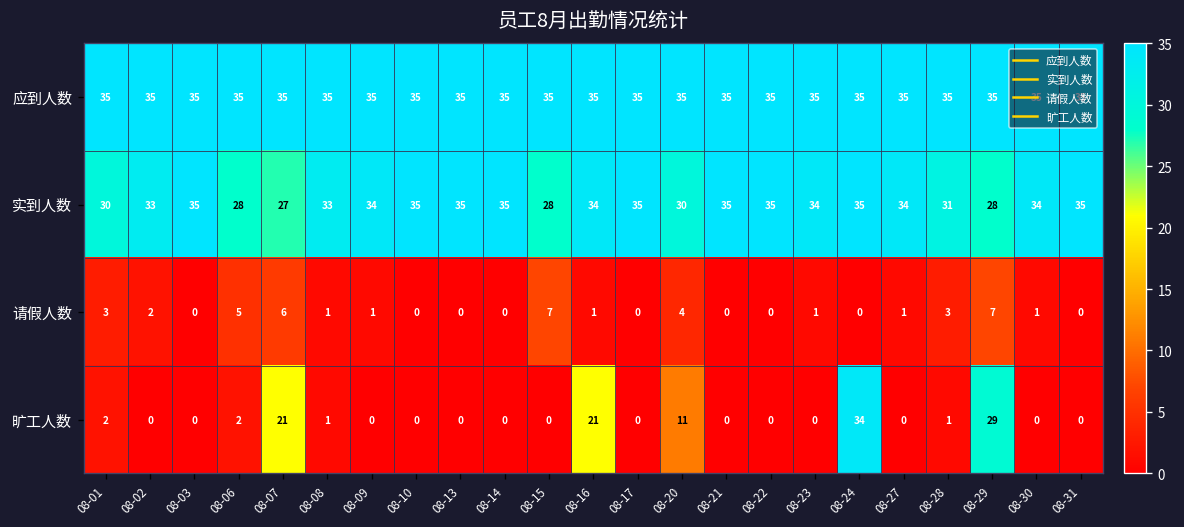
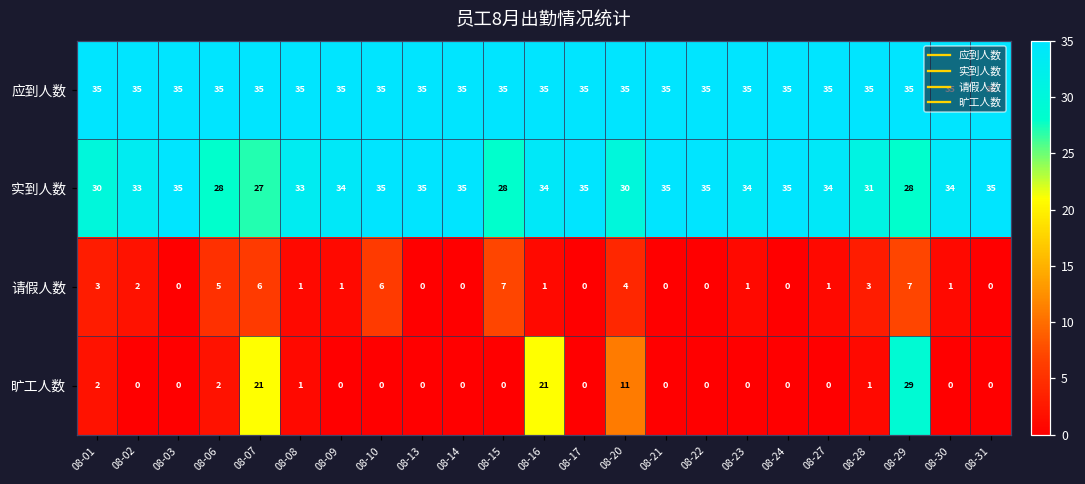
  {
    "应到人数": {
      "08-01": 35,
      "08-02": 35,
      "08-03": 35,
      "08-06": 35,
      "08-07": 35,
      "08-08": 35,
      "08-09": 35,
      "08-10": 35,
      "08-13": 35,
      "08-14": 35,
      "08-15": 35,
      "08-16": 35,
      "08-17": 35,
      "08-20": 35,
      "08-21": 35,
      "08-22": 35,
      "08-23": 35,
      "08-24": 35,
      "08-27": 35,
      "08-28": 35,
      "08-29": 35
    },
    "实到人数": {
      "08-01": 30,
      "08-02": 33,
      "08-03": 35,
      "08-06": 28,
      "08-07": 27,
      "08-08": 33,
      "08-09": 34,
      "08-10": 35,
      "08-13": 35,
      "08-14": 35,
      "08-15": 28,
      "08-16": 34,
      "08-17": 35,
      "08-20": 30,
      "08-21": 35,
      "08-22": 35,
      "08-23": 34,
      "08-24": 35,
      "08-27": 34,
      "08-28": 31,
      "08-29": 28,
      "08-30": 34,
      "08-31": 35
    },
    "请假人数": {
      "08-01": 3,
      "08-02": 2,
      "08-03": 0,
      "08-06": 5,
      "08-07": 6,
      "08-08": 1,
      "08-09": 1,
-     "08-10": 0,
+     "08-10": 6,
      "08-13": 0,
      "08-14": 0,
      "08-15": 7,
      "08-16": 1,
      "08-17": 0,
      "08-20": 4,
      "08-21": 0,
      "08-22": 0,
      "08-23": 1,
      "08-24": 0,
      "08-27": 1,
      "08-28": 3,
      "08-29": 7,
      "08-30": 1,
      "08-31": 0
    },
    "旷工人数": {
      "08-01": 2,
      "08-02": 0,
      "08-03": 0,
      "08-06": 2,
      "08-07": 21,
      "08-08": 1,
      "08-09": 0,
      "08-10": 0,
      "08-13": 0,
      "08-14": 0,
      "08-15": 0,
      "08-16": 21,
      "08-17": 0,
      "08-20": 11,
      "08-21": 0,
      "08-22": 0,
      "08-23": 0,
-     "08-24": 34,
+     "08-24": 0,
      "08-27": 0,
      "08-28": 1,
      "08-29": 29,
      "08-30": 0,
      "08-31": 0
    }
  }
